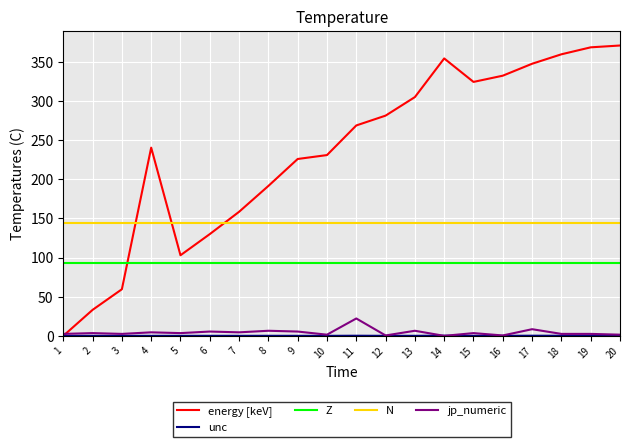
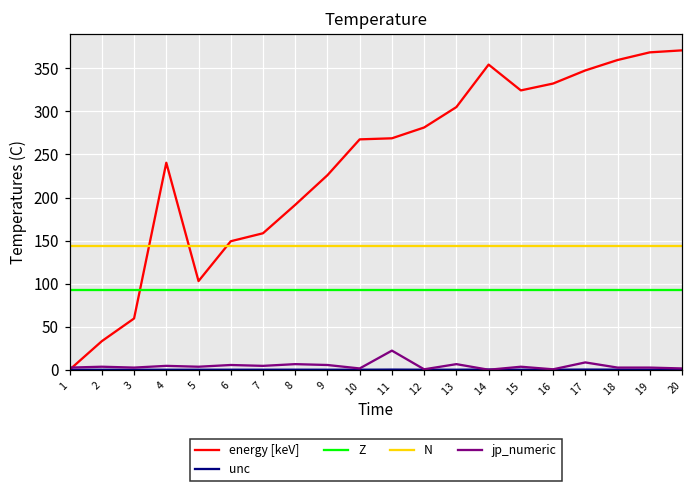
  {
    "energy [keV]": {
      "2": 30,
      "3": 60,
      "4": 240,
      "5": 100,
-     "6": 130,
+     "6": 150,
      "7": 160,
      "8": 190,
      "9": 230,
-     "10": 230,
+     "10": 270,
      "11": 270,
      "12": 280,
      "13": 310,
      "14": 350,
      "15": 320,
      "16": 330,
      "17": 350,
      "18": 360,
      "19": 370,
      "20": 370
    },
    "unc": {
      "2": 0,
      "4": 0,
      "5": 0,
      "6": 0,
      "7": 0,
      "8": 0,
      "9": 0,
      "11": 0,
      "13": 0,
      "15": 0,
      "17": 0
    },
    "Z": {
      "1": 90,
      "2": 90,
      "3": 90,
      "4": 90,
      "5": 90,
      "6": 90,
      "7": 90,
      "8": 90,
      "9": 90,
      "10": 90,
      "11": 90,
      "12": 90,
      "13": 90,
      "14": 90,
      "15": 90,
      "16": 90,
      "17": 90,
      "18": 90,
      "19": 90,
      "20": 90
    },
    "N": {
      "1": 140,
      "2": 140,
      "3": 140,
      "4": 140,
      "5": 140,
      "6": 140,
      "7": 140,
      "8": 140,
      "9": 140,
      "10": 140,
      "11": 140,
      "12": 140,
      "13": 140,
      "14": 140,
      "15": 140,
      "16": 140,
      "17": 140,
      "18": 140,
      "19": 140,
      "20": 140
    },
    "jp_numeric": {
      "2": 0,
      "4": 0,
      "5": 0,
      "6": 10,
      "7": 0,
      "8": 10,
      "9": 10,
      "11": 20,
      "13": 10,
      "15": 0,
      "17": 10
    }
  }
